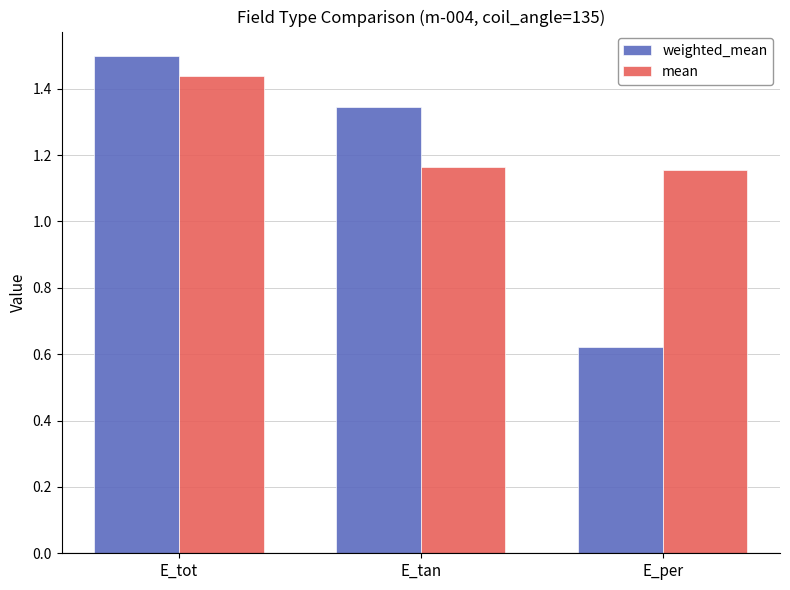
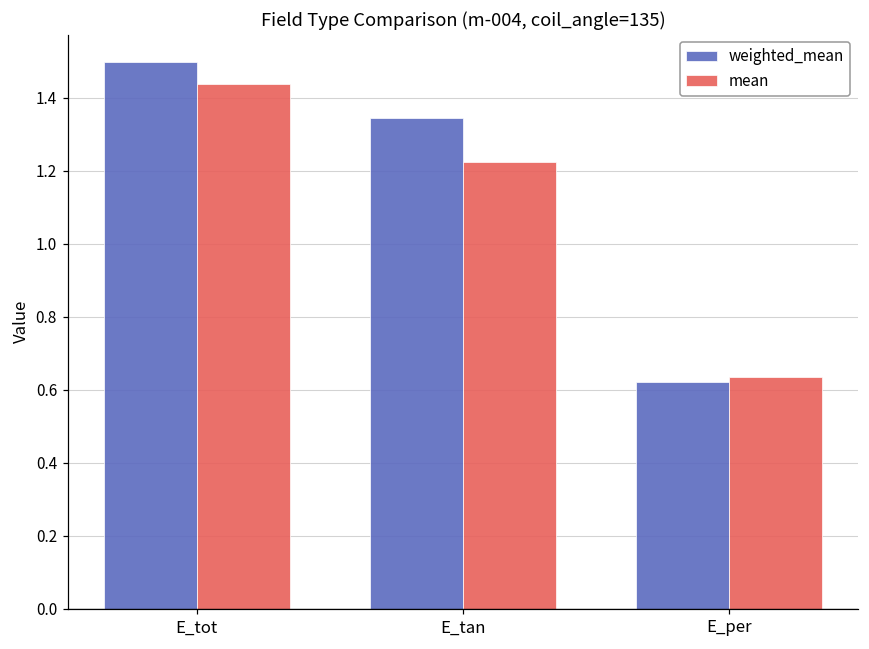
  {
    "weighted_mean": {
      "E_tot": 1.50,
      "E_tan": 1.34,
      "E_per": 0.62
    },
    "mean": {
      "E_tot": 1.44,
-     "E_tan": 1.16,
-     "E_per": 1.15
+     "E_tan": 1.22,
+     "E_per": 0.63
    }
  }
